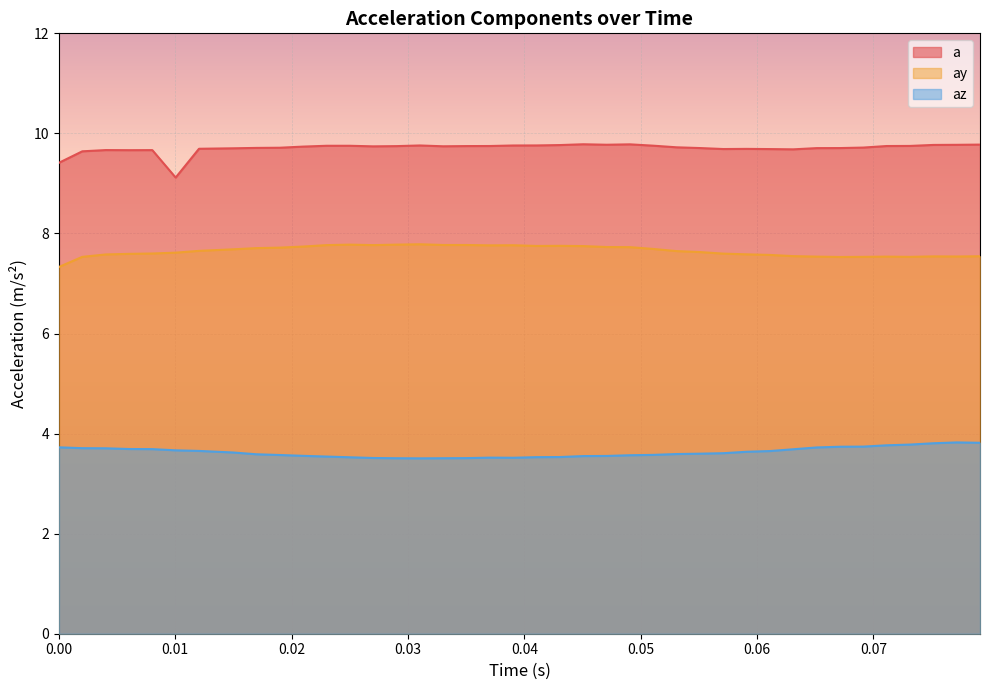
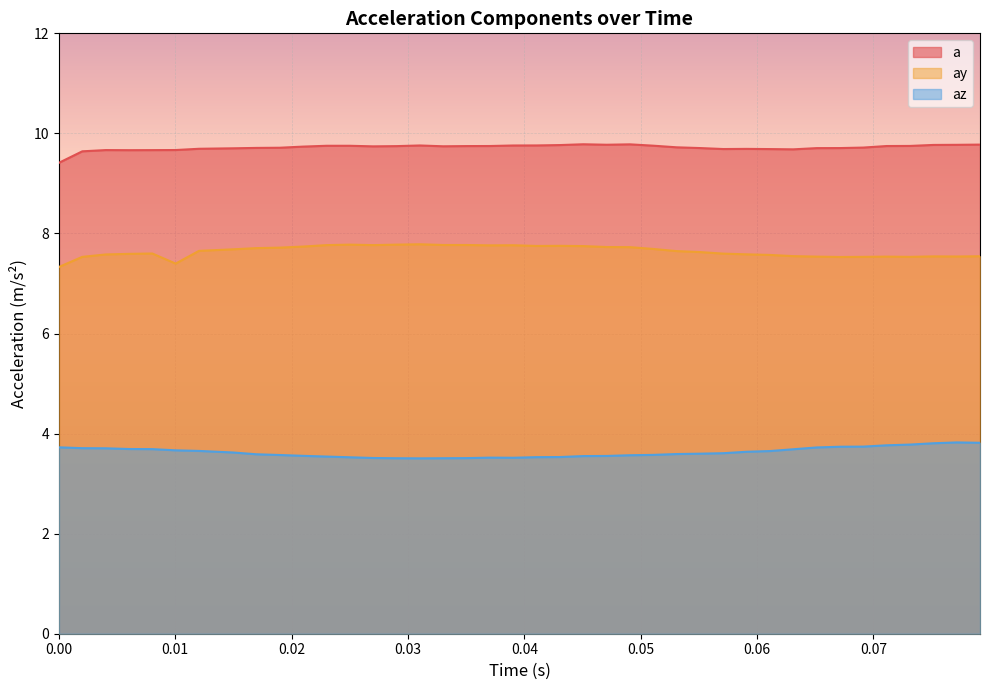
  {
    "a": {
      "0.00": 9.4,
-     "0.01": 9.1
+     "0.01": 9.7
    },
    "ay": {
      "0.00": 7.3,
-     "0.01": 7.6
+     "0.01": 7.4
    },
    "az": {
      "0.00": 3.7,
      "0.01": 3.7
    }
  }
